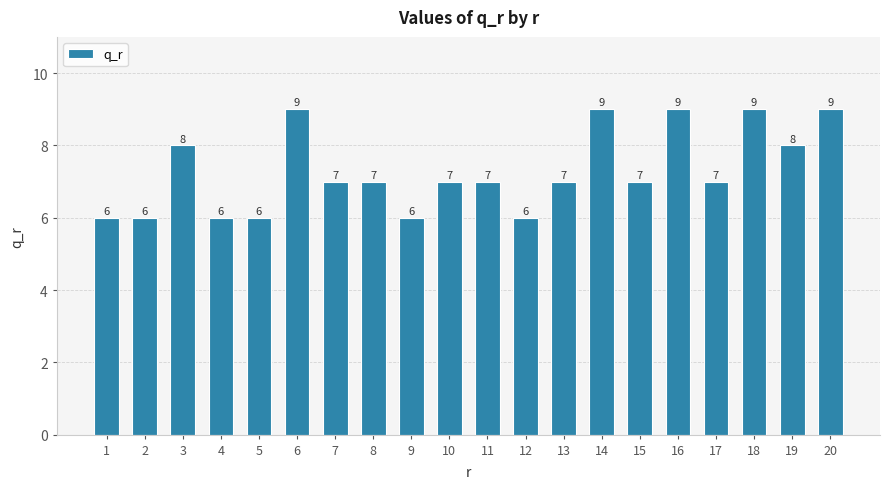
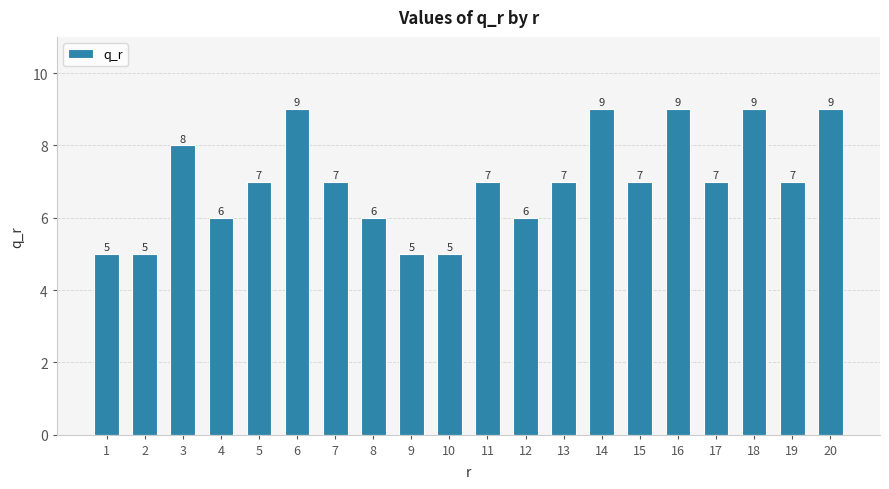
  {
-   "1": 6,
-   "2": 6,
+   "1": 5,
+   "2": 5,
    "3": 8,
    "4": 6,
-   "5": 6,
+   "5": 7,
    "6": 9,
    "7": 7,
-   "8": 7,
-   "9": 6,
-   "10": 7,
+   "8": 6,
+   "9": 5,
+   "10": 5,
    "11": 7,
    "12": 6,
    "13": 7,
    "14": 9,
    "15": 7,
    "16": 9,
    "17": 7,
    "18": 9,
-   "19": 8,
+   "19": 7,
    "20": 9
  }
